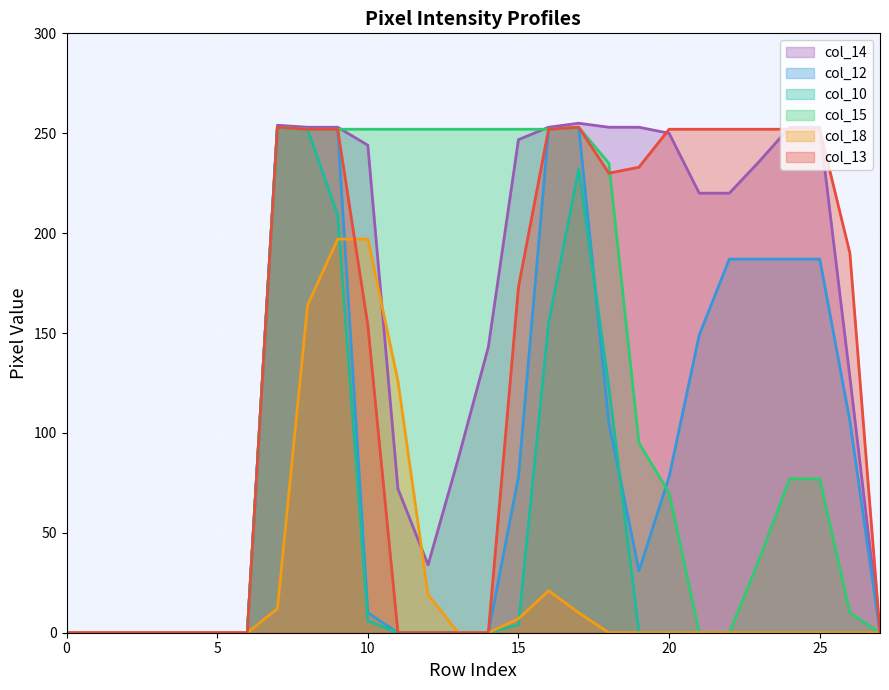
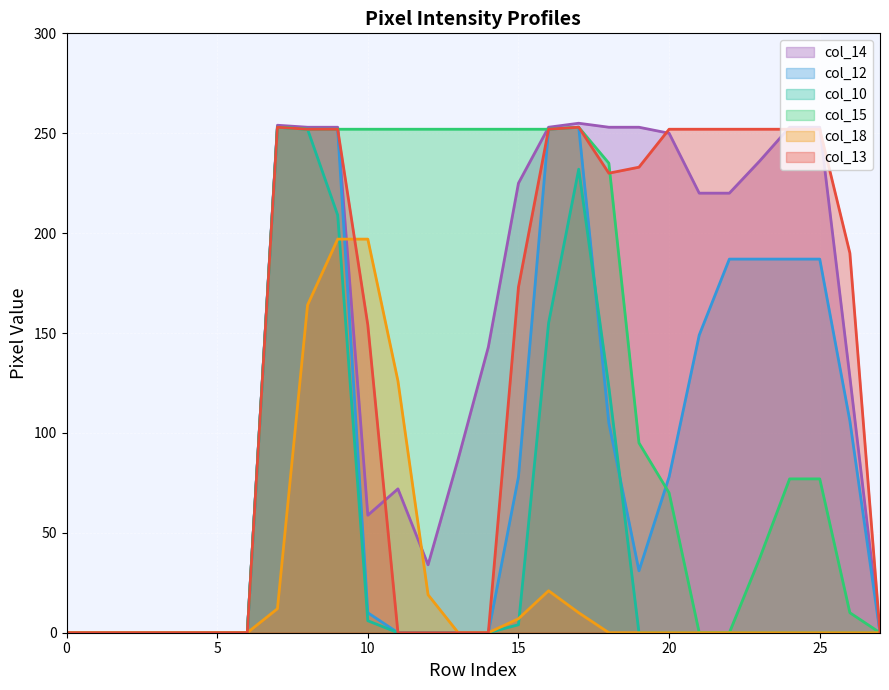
  {
    "col_14": {
-     "10": 244,
-     "15": 247,
+     "10": 59,
+     "15": 225,
      "20": 250
    }
  }
